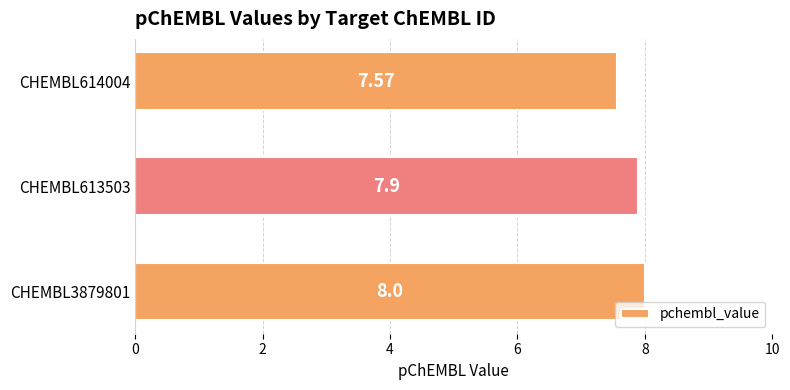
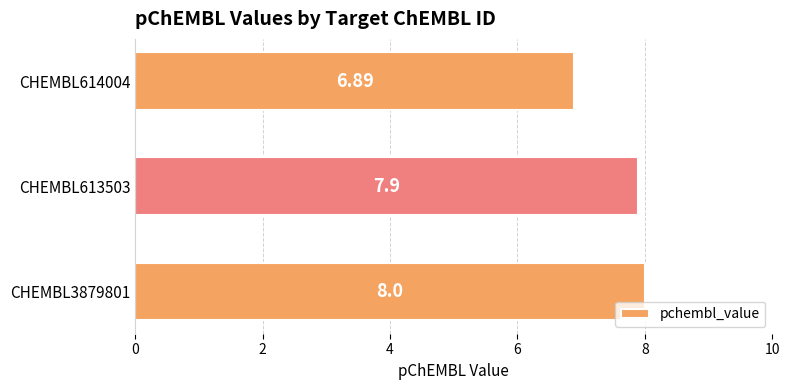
  {
-   "CHEMBL614004": 7.57,
+   "CHEMBL614004": 6.89,
    "CHEMBL613503": 7.9,
    "CHEMBL3879801": 8.0
  }
